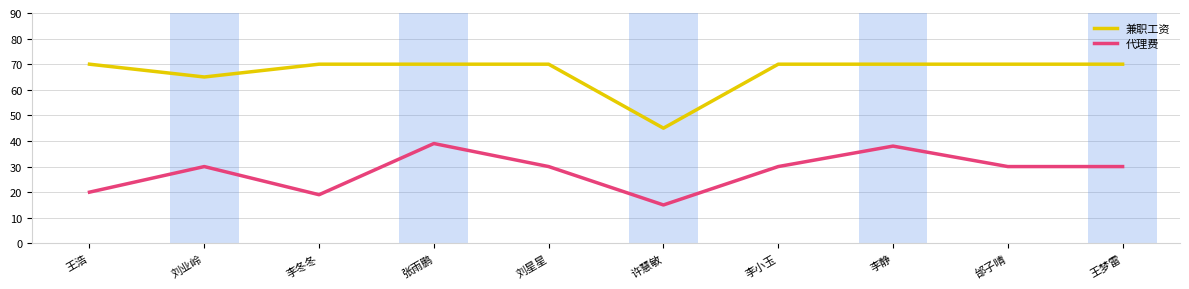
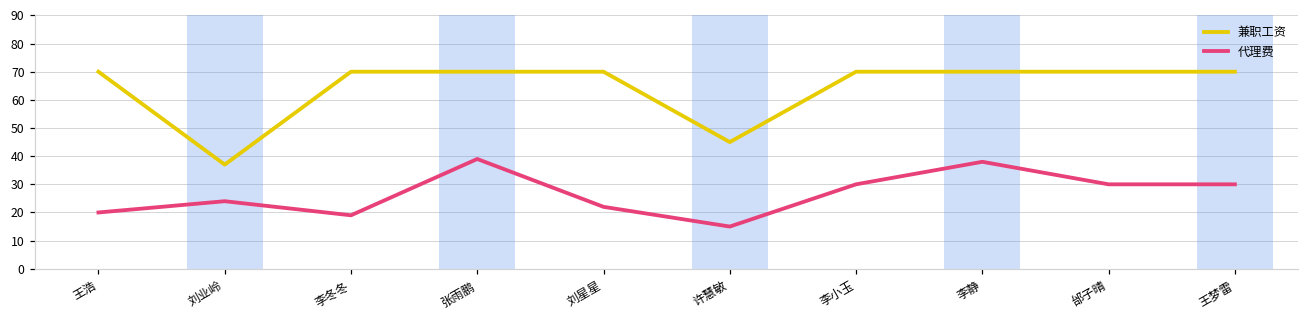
  {
    "兼职工资": {
      "王浩": 70,
-     "刘业岭": 65,
+     "刘业岭": 37,
      "李冬冬": 70,
      "张雨鹏": 70,
      "刘星星": 70,
      "许慧敏": 45,
      "李小玉": 70,
      "李静": 70,
      "邰子晴": 70,
      "王梦雷": 70
    },
    "代理费": {
      "王浩": 20,
-     "刘业岭": 30,
+     "刘业岭": 24,
      "李冬冬": 19,
      "张雨鹏": 39,
-     "刘星星": 30,
+     "刘星星": 22,
      "许慧敏": 15,
      "李小玉": 30,
      "李静": 38,
      "邰子晴": 30,
      "王梦雷": 30
    }
  }
